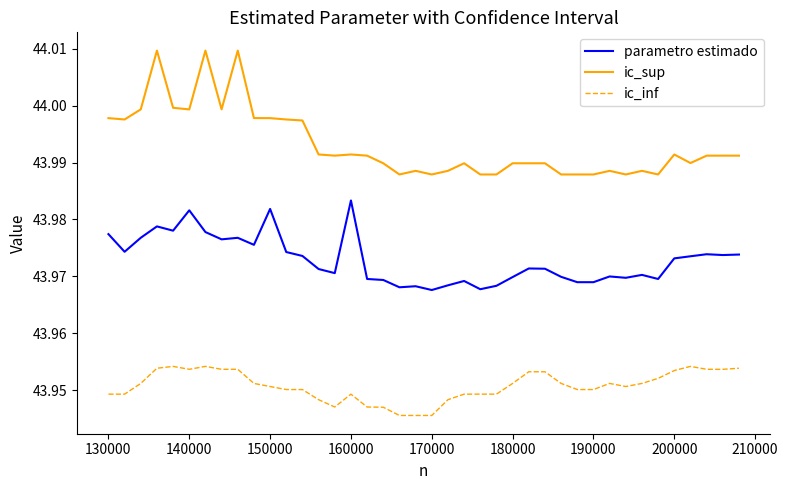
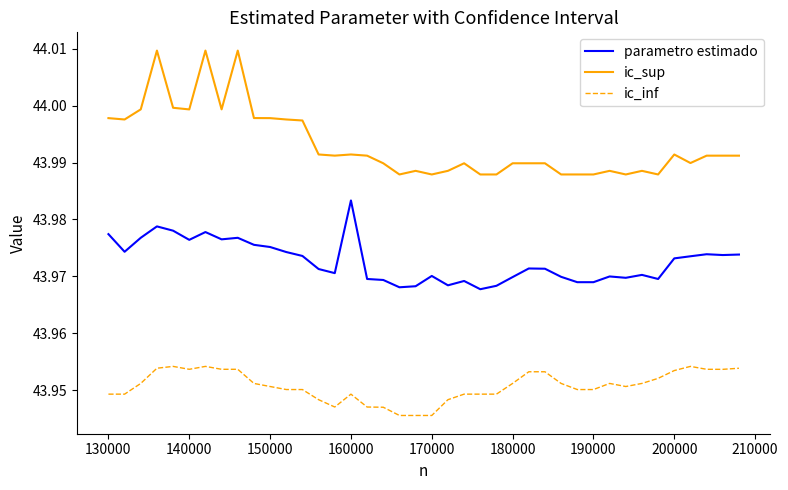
  {
    "parametro estimado": {
      "130000": 43.977,
-     "140000": 43.982,
-     "150000": 43.982,
+     "140000": 43.976,
+     "150000": 43.975,
      "160000": 43.983,
-     "170000": 43.968,
+     "170000": 43.970,
      "180000": 43.970,
      "190000": 43.969,
      "200000": 43.973
    }
  }
